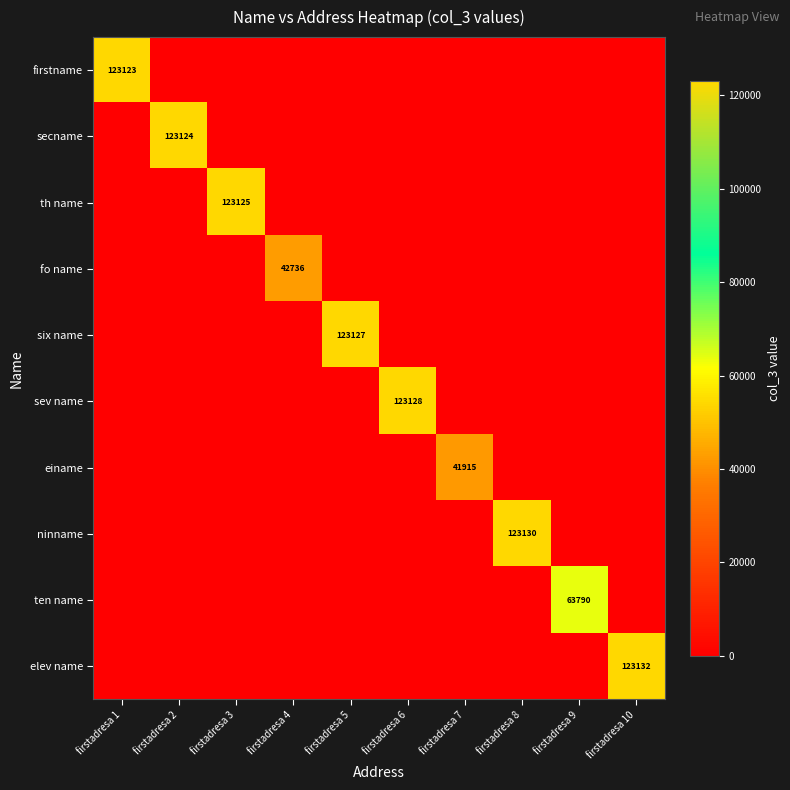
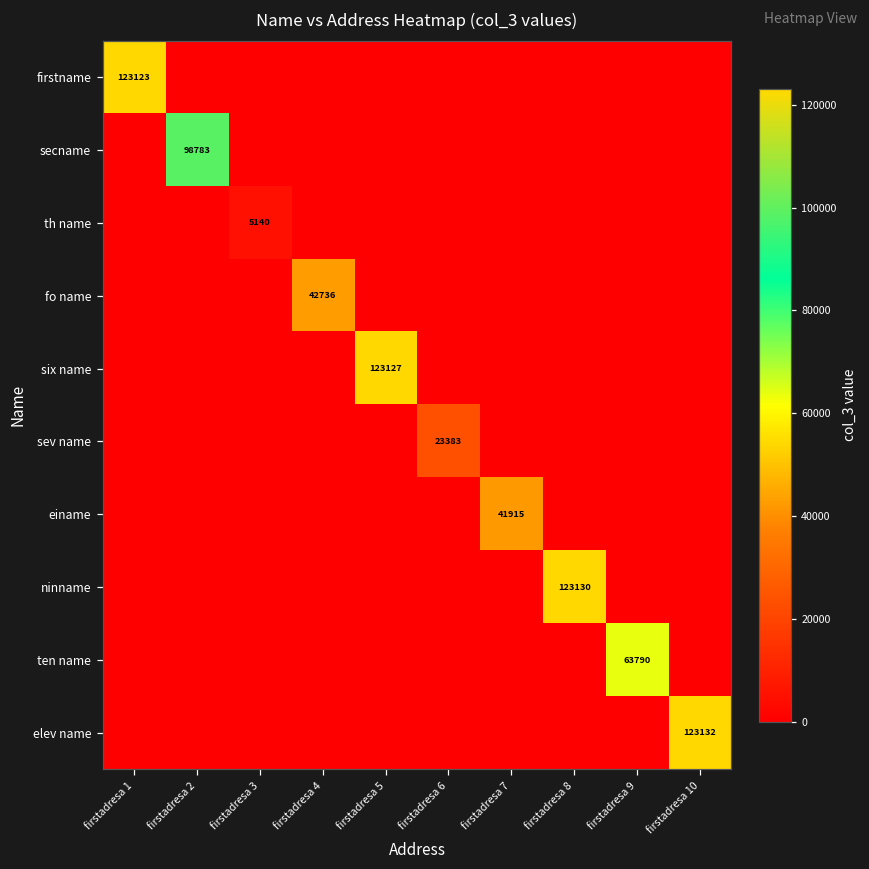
  {
    "firstname": {
      "firstadresa 1": 123123
    },
    "secname": {
-     "firstadresa 2": 123124
+     "firstadresa 2": 98783
    },
    "th name": {
-     "firstadresa 3": 123125
+     "firstadresa 3": 5140
    },
    "fo name": {
      "firstadresa 4": 42736
    },
    "six name": {
      "firstadresa 5": 123127
    },
    "sev name": {
-     "firstadresa 6": 123128
+     "firstadresa 6": 23383
    },
    "einame": {
      "firstadresa 7": 41915
    },
    "ninname": {
      "firstadresa 8": 123130
    },
    "ten name": {
      "firstadresa 9": 63790
    },
    "elev name": {
      "firstadresa 10": 123132
    }
  }
